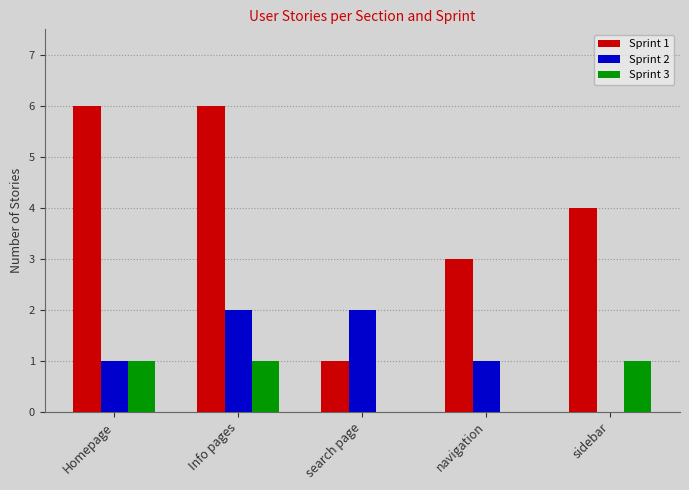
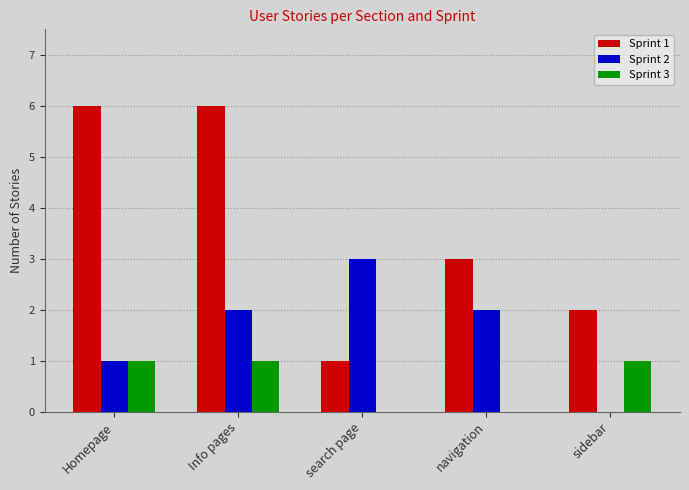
  {
    "Sprint 1": {
      "Homepage": 6,
      "Info pages": 6,
      "search page": 1,
      "navigation": 3,
-     "sidebar": 4
+     "sidebar": 2
    },
    "Sprint 2": {
      "Homepage": 1,
      "Info pages": 2,
-     "search page": 2,
-     "navigation": 1,
+     "search page": 3,
+     "navigation": 2,
      "sidebar": 0
    },
    "Sprint 3": {
      "Homepage": 1,
      "Info pages": 1,
      "search page": 0,
      "navigation": 0,
      "sidebar": 1
    }
  }
